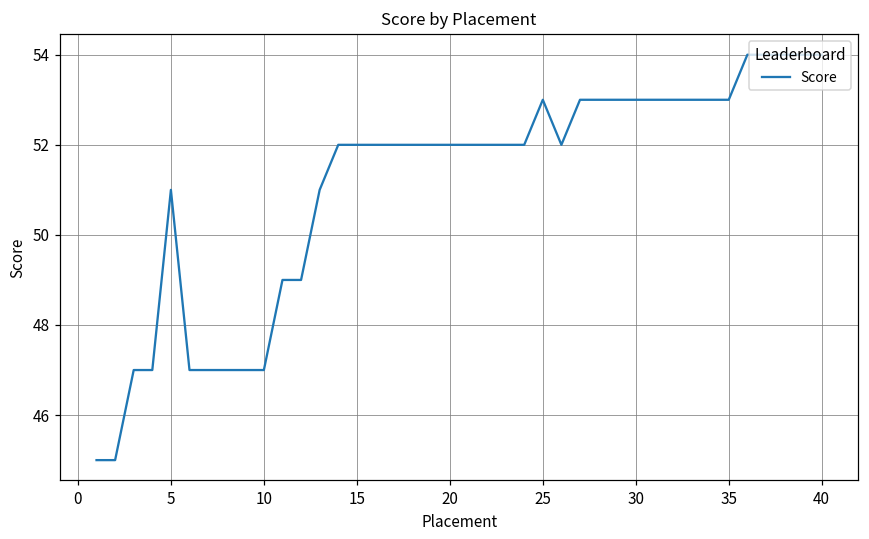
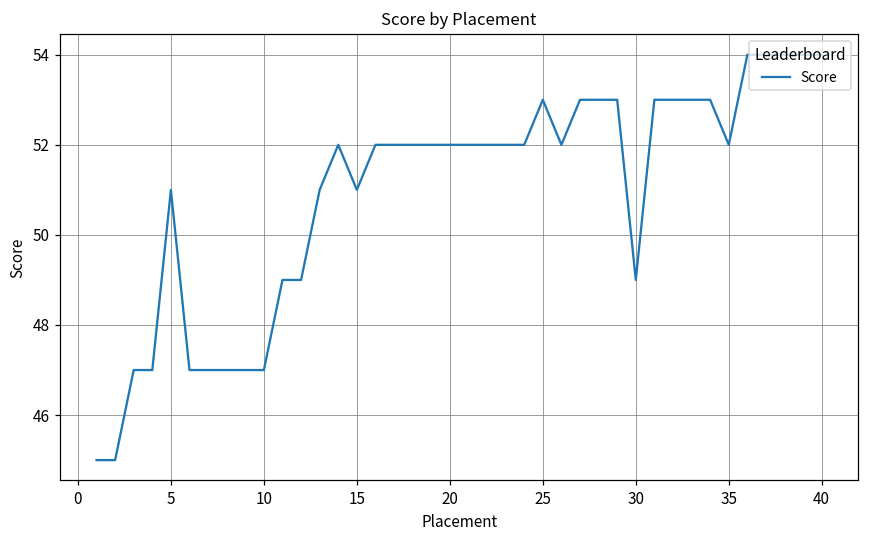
  {
    "5": 51,
    "10": 47,
-   "15": 52,
+   "15": 51,
    "20": 52,
    "25": 53,
-   "30": 53,
-   "35": 53
+   "30": 49,
+   "35": 52
  }
